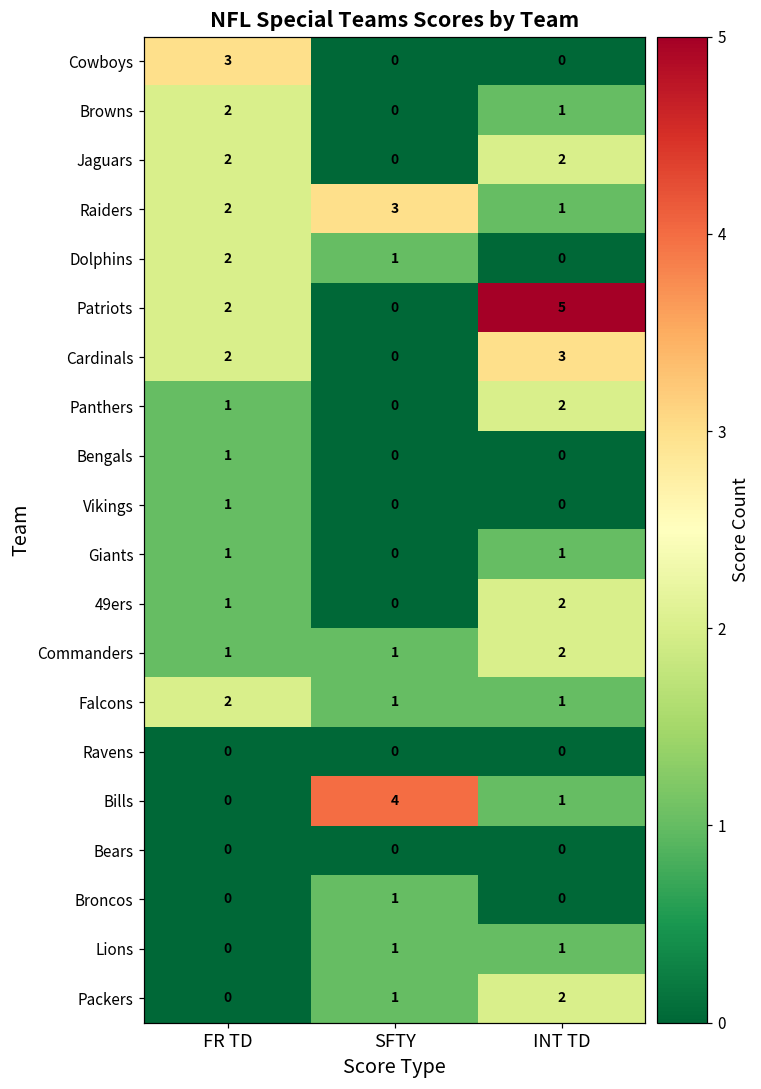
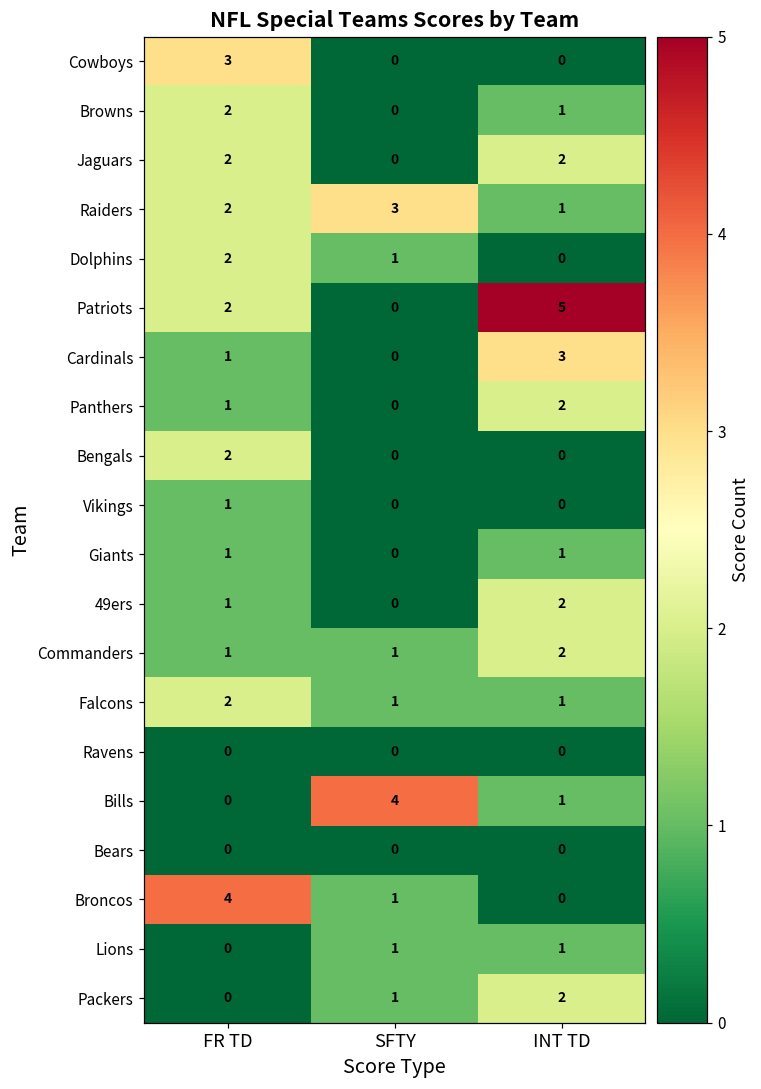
  {
    "Cowboys": {
      "FR TD": 3,
      "SFTY": 0,
      "INT TD": 0
    },
    "Browns": {
      "FR TD": 2,
      "SFTY": 0,
      "INT TD": 1
    },
    "Jaguars": {
      "FR TD": 2,
      "SFTY": 0,
      "INT TD": 2
    },
    "Raiders": {
      "FR TD": 2,
      "SFTY": 3,
      "INT TD": 1
    },
    "Dolphins": {
      "FR TD": 2,
      "SFTY": 1,
      "INT TD": 0
    },
    "Patriots": {
      "FR TD": 2,
      "SFTY": 0,
      "INT TD": 5
    },
    "Cardinals": {
-     "FR TD": 2,
+     "FR TD": 1,
      "SFTY": 0,
      "INT TD": 3
    },
    "Panthers": {
      "FR TD": 1,
      "SFTY": 0,
      "INT TD": 2
    },
    "Bengals": {
-     "FR TD": 1,
+     "FR TD": 2,
      "SFTY": 0,
      "INT TD": 0
    },
    "Vikings": {
      "FR TD": 1,
      "SFTY": 0,
      "INT TD": 0
    },
    "Giants": {
      "FR TD": 1,
      "SFTY": 0,
      "INT TD": 1
    },
    "49ers": {
      "FR TD": 1,
      "SFTY": 0,
      "INT TD": 2
    },
    "Commanders": {
      "FR TD": 1,
      "SFTY": 1,
      "INT TD": 2
    },
    "Falcons": {
      "FR TD": 2,
      "SFTY": 1,
      "INT TD": 1
    },
    "Ravens": {
      "FR TD": 0,
      "SFTY": 0,
      "INT TD": 0
    },
    "Bills": {
      "FR TD": 0,
      "SFTY": 4,
      "INT TD": 1
    },
    "Bears": {
      "FR TD": 0,
      "SFTY": 0,
      "INT TD": 0
    },
    "Broncos": {
-     "FR TD": 0,
+     "FR TD": 4,
      "SFTY": 1,
      "INT TD": 0
    },
    "Lions": {
      "FR TD": 0,
      "SFTY": 1,
      "INT TD": 1
    },
    "Packers": {
      "FR TD": 0,
      "SFTY": 1,
      "INT TD": 2
    }
  }
